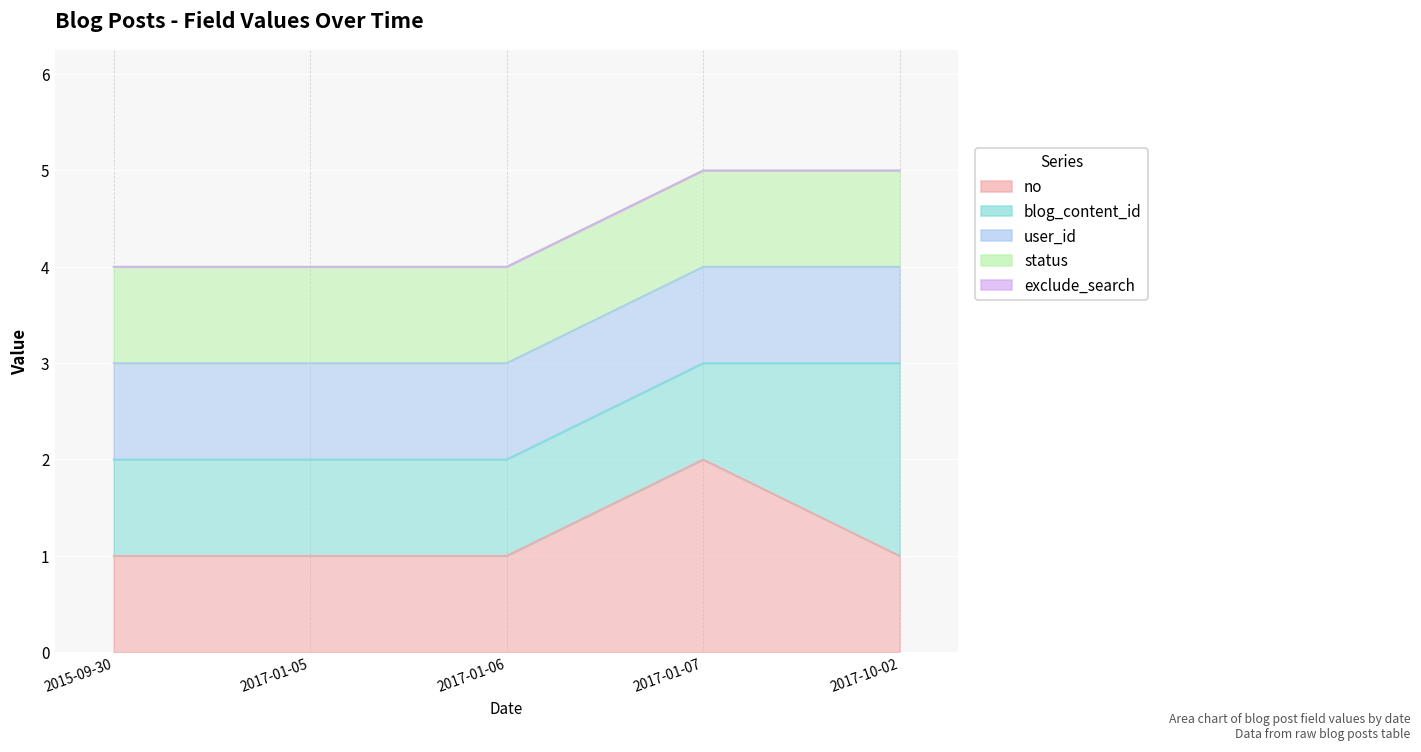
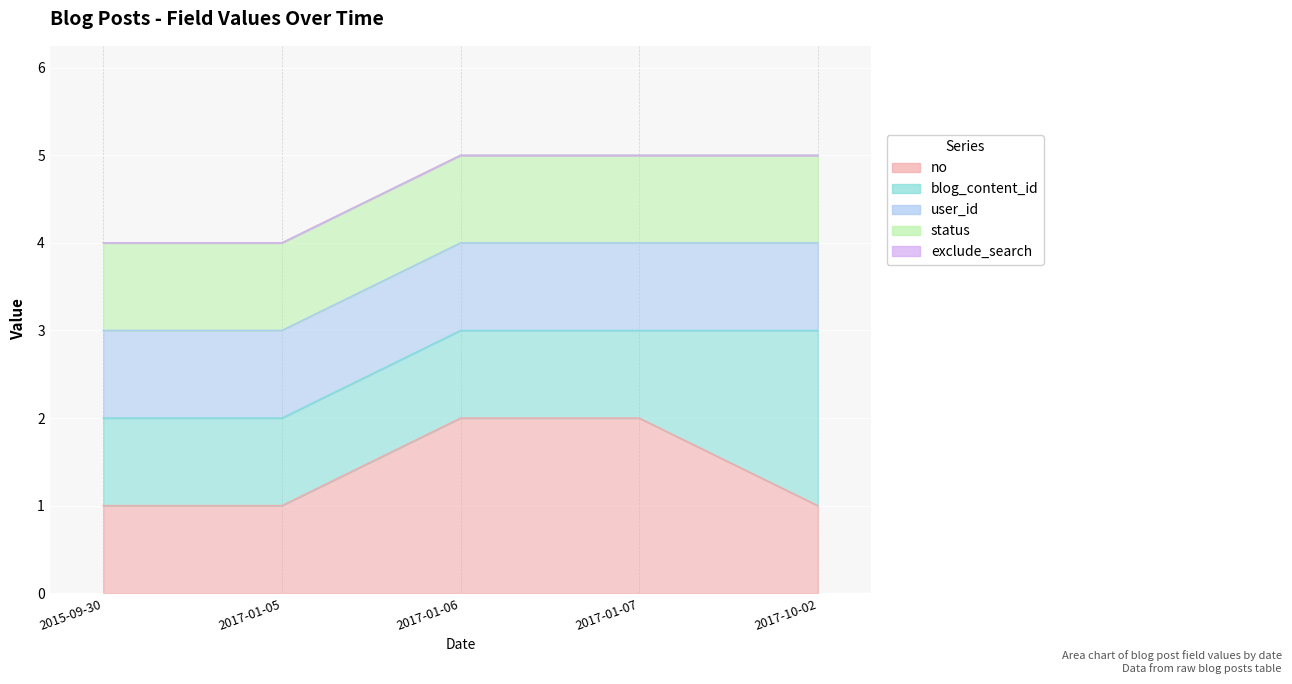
  {
    "no": {
      "2015-09-30": 1,
      "2017-01-05": 1,
-     "2017-01-06": 1,
+     "2017-01-06": 2,
      "2017-01-07": 2,
      "2017-10-02": 1
    }
  }
